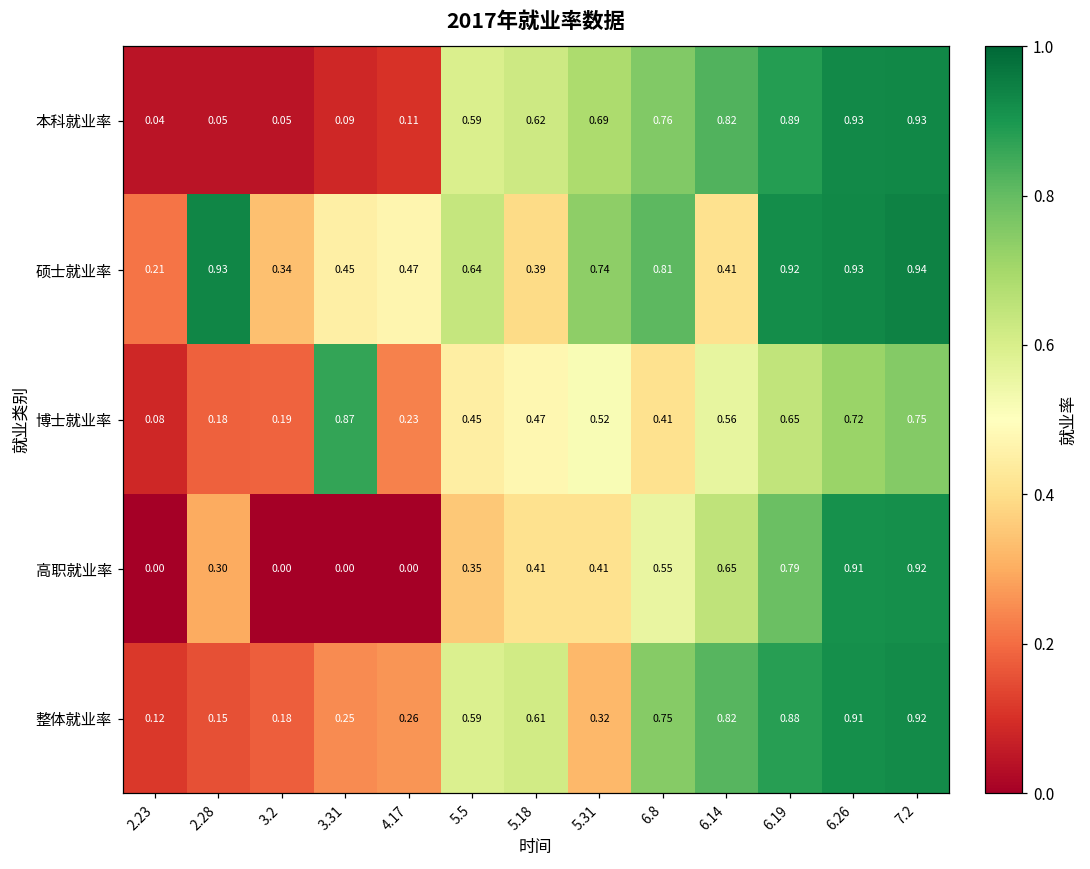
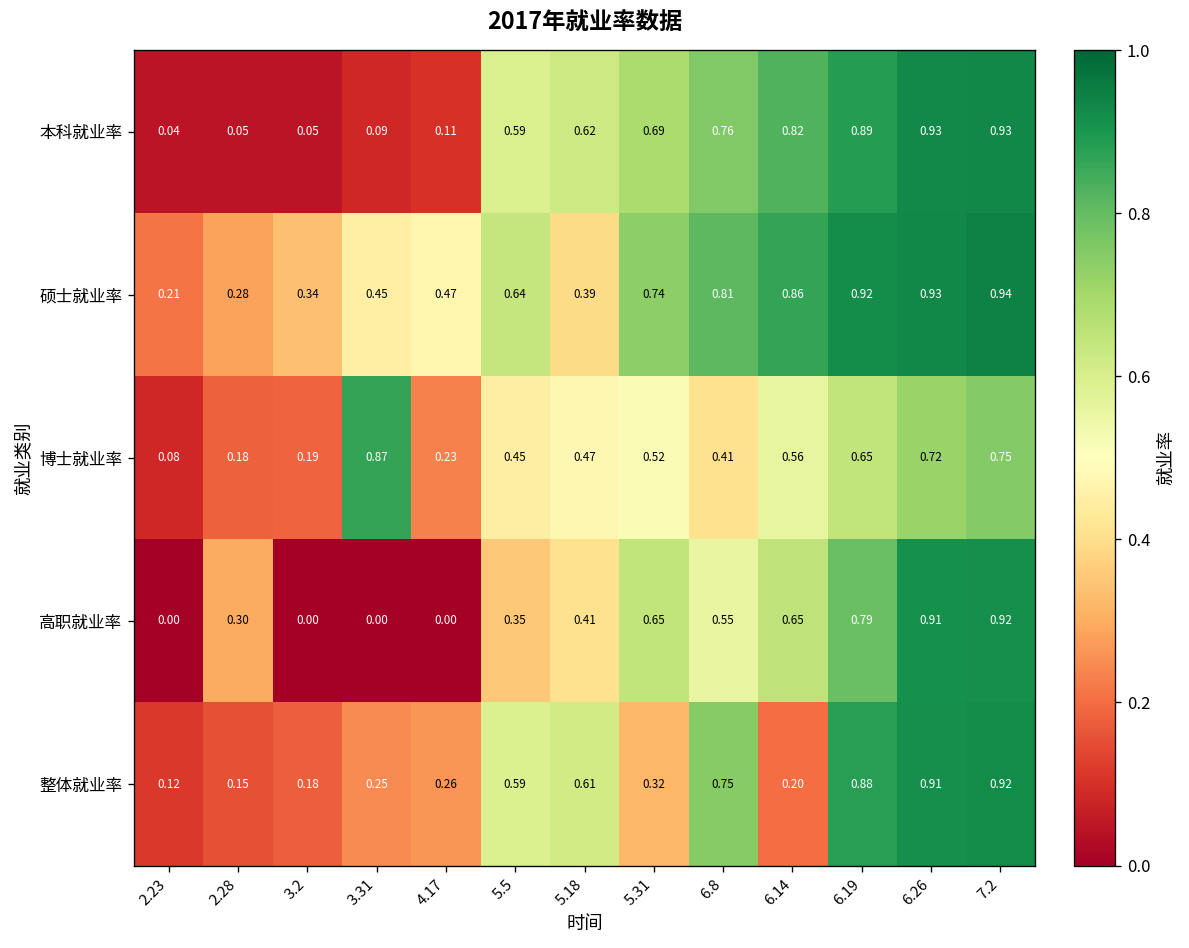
  {
    "本科就业率": {
      "2.23": 0.04,
      "2.28": 0.05,
      "3.2": 0.05,
      "3.31": 0.09,
      "4.17": 0.11,
      "5.5": 0.59,
      "5.18": 0.62,
      "5.31": 0.69,
      "6.8": 0.76,
      "6.14": 0.82,
      "6.19": 0.89,
      "6.26": 0.93,
      "7.2": 0.93
    },
    "硕士就业率": {
      "2.23": 0.21,
-     "2.28": 0.93,
+     "2.28": 0.28,
      "3.2": 0.34,
      "3.31": 0.45,
      "4.17": 0.47,
      "5.5": 0.64,
      "5.18": 0.39,
      "5.31": 0.74,
      "6.8": 0.81,
-     "6.14": 0.41,
+     "6.14": 0.86,
      "6.19": 0.92,
      "6.26": 0.93,
      "7.2": 0.94
    },
    "博士就业率": {
      "2.23": 0.08,
      "2.28": 0.18,
      "3.2": 0.19,
      "3.31": 0.87,
      "4.17": 0.23,
      "5.5": 0.45,
      "5.18": 0.47,
      "5.31": 0.52,
      "6.8": 0.41,
      "6.14": 0.56,
      "6.19": 0.65,
      "6.26": 0.72,
      "7.2": 0.75
    },
    "高职就业率": {
      "2.23": 0.00,
      "2.28": 0.30,
      "3.2": 0.00,
      "3.31": 0.00,
      "4.17": 0.00,
      "5.5": 0.35,
      "5.18": 0.41,
-     "5.31": 0.41,
+     "5.31": 0.65,
      "6.8": 0.55,
      "6.14": 0.65,
      "6.19": 0.79,
      "6.26": 0.91,
      "7.2": 0.92
    },
    "整体就业率": {
      "2.23": 0.12,
      "2.28": 0.15,
      "3.2": 0.18,
      "3.31": 0.25,
      "4.17": 0.26,
      "5.5": 0.59,
      "5.18": 0.61,
      "5.31": 0.32,
      "6.8": 0.75,
-     "6.14": 0.82,
+     "6.14": 0.20,
      "6.19": 0.88,
      "6.26": 0.91,
      "7.2": 0.92
    }
  }
